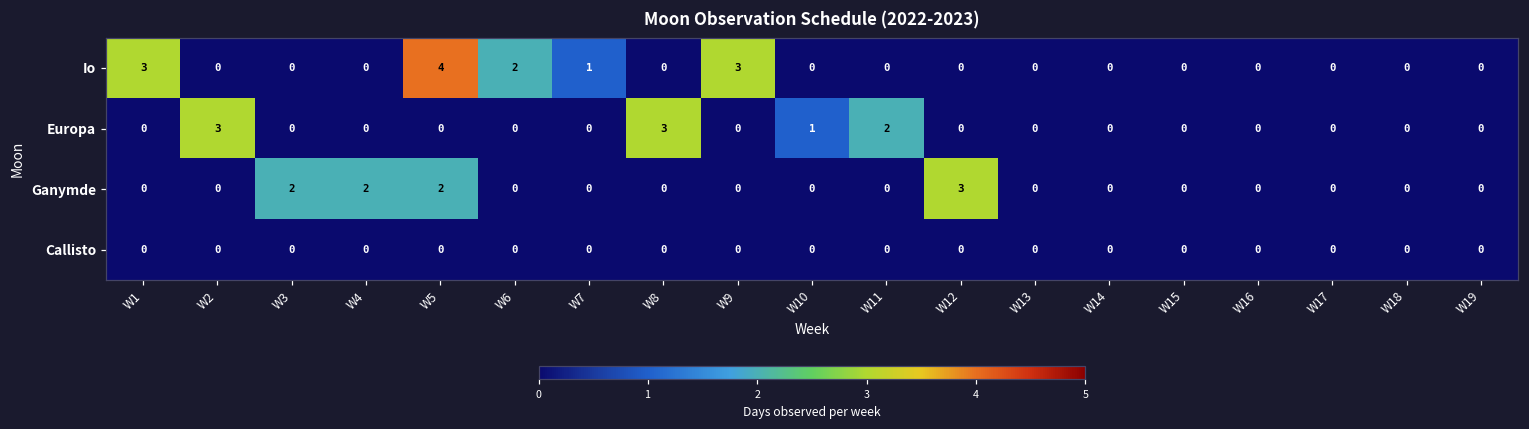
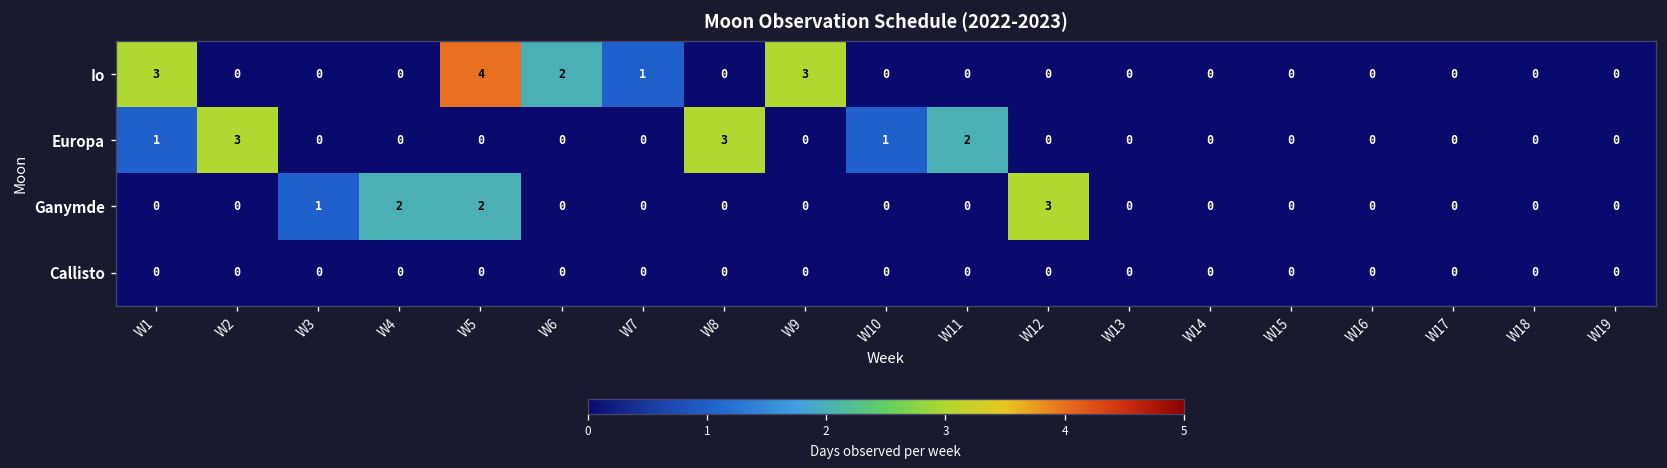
  {
    "Io": {
      "W1": 3,
      "W2": 0,
      "W3": 0,
      "W4": 0,
      "W5": 4,
      "W6": 2,
      "W7": 1,
      "W8": 0,
      "W9": 3,
      "W10": 0,
      "W11": 0,
      "W12": 0,
      "W13": 0,
      "W14": 0,
      "W15": 0,
      "W16": 0,
      "W17": 0,
      "W18": 0,
      "W19": 0
    },
    "Europa": {
-     "W1": 0,
+     "W1": 1,
      "W2": 3,
      "W3": 0,
      "W4": 0,
      "W5": 0,
      "W6": 0,
      "W7": 0,
      "W8": 3,
      "W9": 0,
      "W10": 1,
      "W11": 2,
      "W12": 0,
      "W13": 0,
      "W14": 0,
      "W15": 0,
      "W16": 0,
      "W17": 0,
      "W18": 0,
      "W19": 0
    },
    "Ganymde": {
      "W1": 0,
      "W2": 0,
-     "W3": 2,
+     "W3": 1,
      "W4": 2,
      "W5": 2,
      "W6": 0,
      "W7": 0,
      "W8": 0,
      "W9": 0,
      "W10": 0,
      "W11": 0,
      "W12": 3,
      "W13": 0,
      "W14": 0,
      "W15": 0,
      "W16": 0,
      "W17": 0,
      "W18": 0,
      "W19": 0
    },
    "Callisto": {
      "W1": 0,
      "W2": 0,
      "W3": 0,
      "W4": 0,
      "W5": 0,
      "W6": 0,
      "W7": 0,
      "W8": 0,
      "W9": 0,
      "W10": 0,
      "W11": 0,
      "W12": 0,
      "W13": 0,
      "W14": 0,
      "W15": 0,
      "W16": 0,
      "W17": 0,
      "W18": 0,
      "W19": 0
    }
  }
